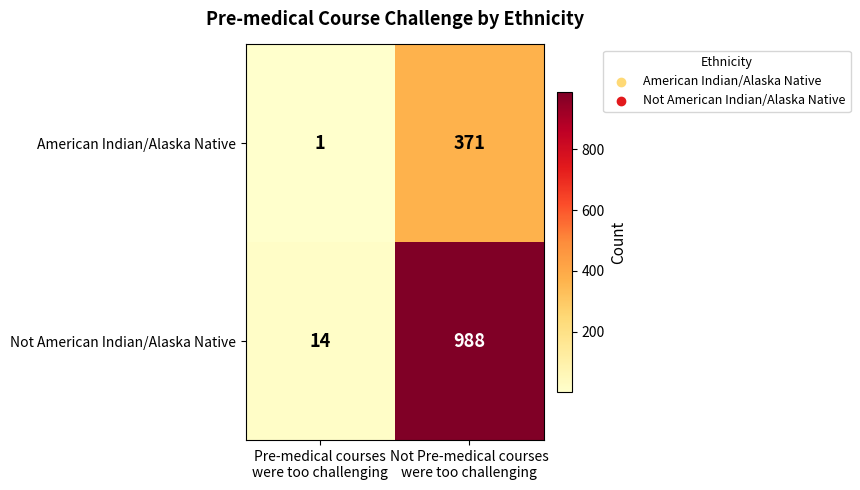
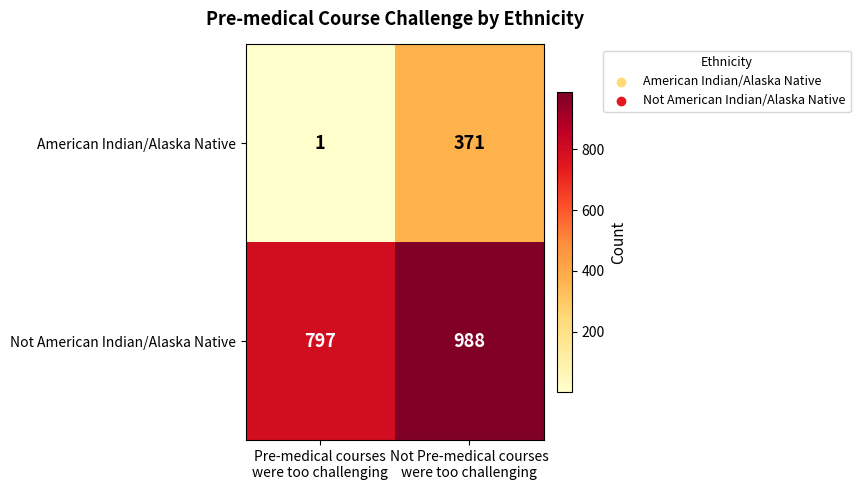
  {
    "American Indian/Alaska Native": {
      "Pre-medical courses were too challenging": 1,
      "Not Pre-medical courses were too challenging": 371
    },
    "Not American Indian/Alaska Native": {
-     "Pre-medical courses were too challenging": 14,
+     "Pre-medical courses were too challenging": 797,
      "Not Pre-medical courses were too challenging": 988
    }
  }
